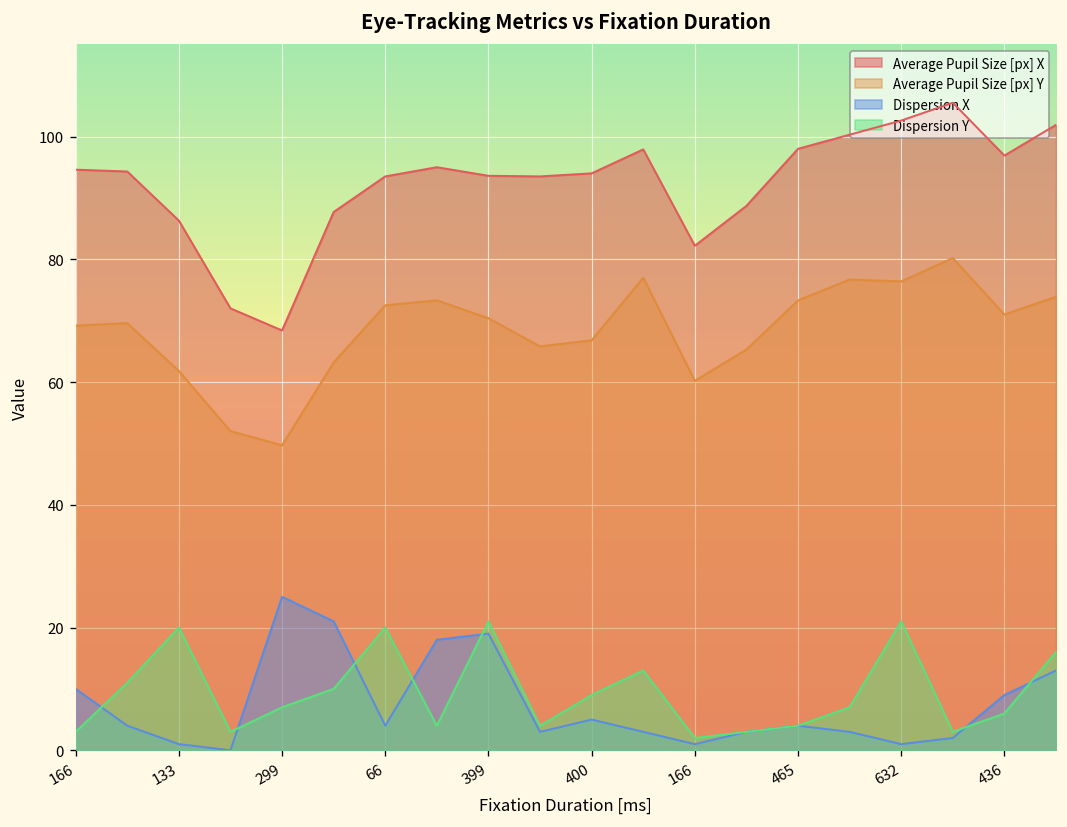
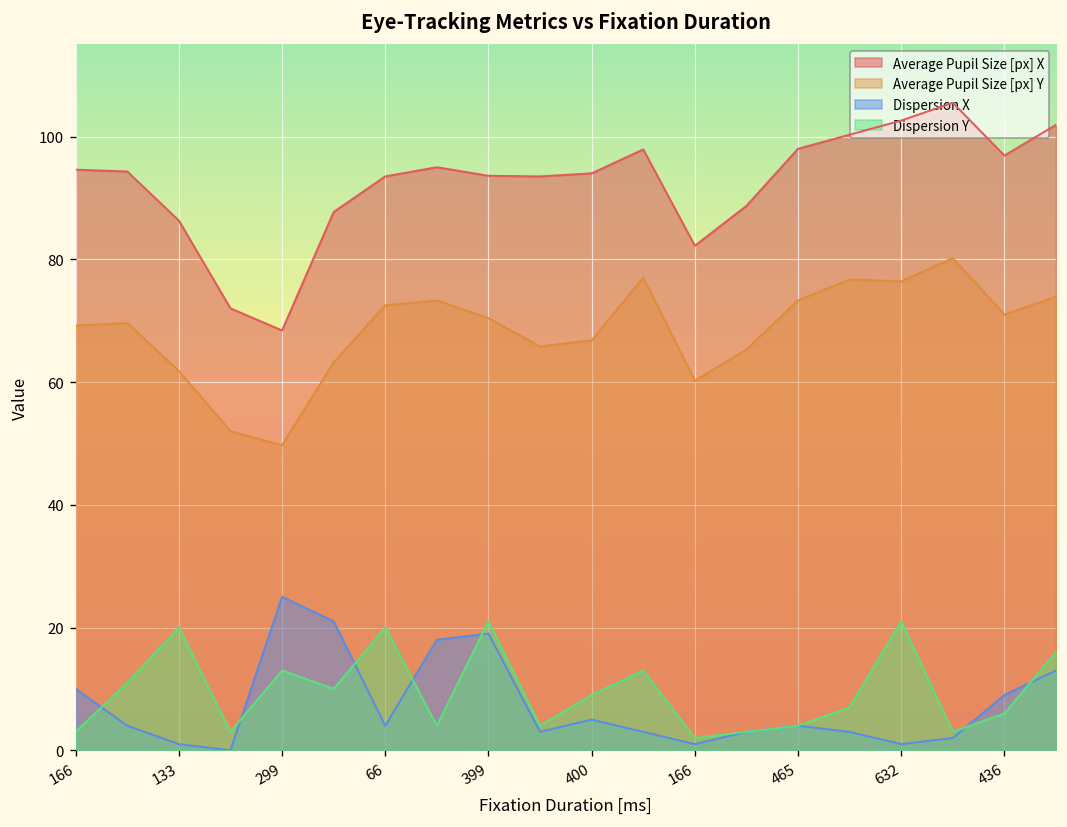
  {
    "Dispersion X": {
      "133": 1,
      "299": 25,
      "66": 4,
      "399": 19,
      "400": 5,
      "632": 1,
      "436": 9
    },
    "Dispersion Y": {
      "133": 20,
-     "299": 7,
+     "299": 13,
      "66": 20,
      "399": 21,
      "400": 9,
      "632": 21,
      "436": 6
    }
  }
